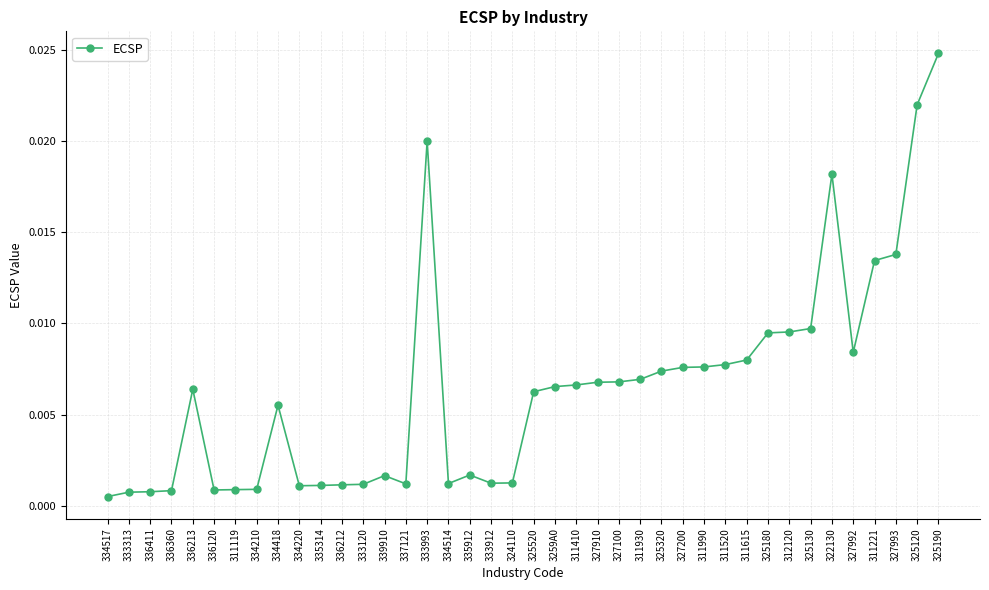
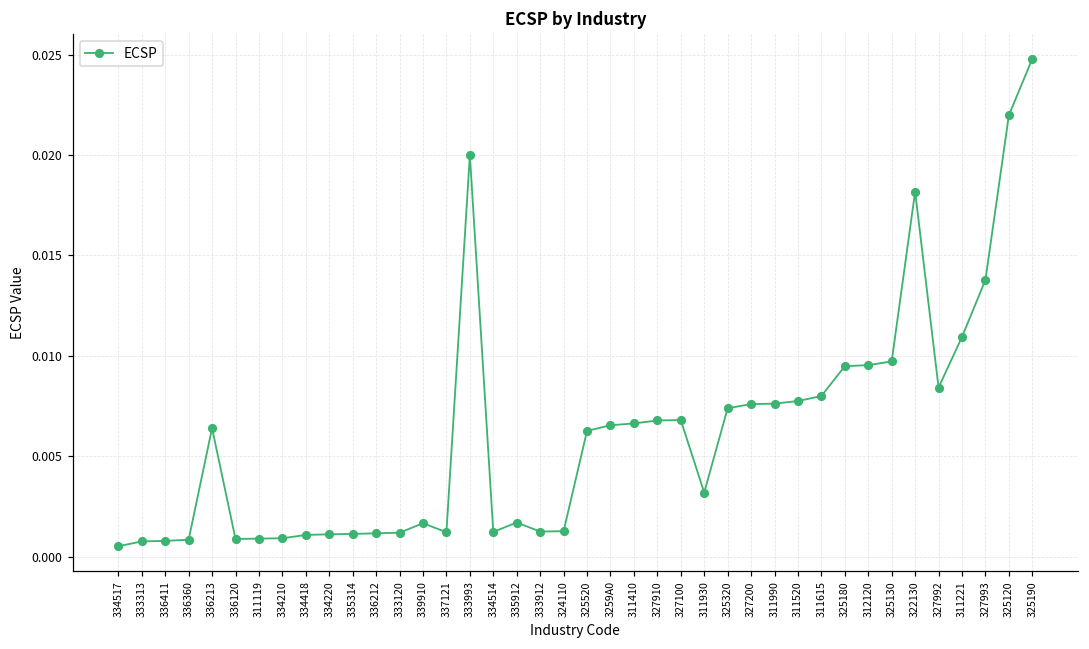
  {
    "334517": 0.0005,
    "333313": 0.0008,
    "336411": 0.0008,
    "336360": 0.0008,
    "336213": 0.0064,
    "336120": 0.0009,
    "311119": 0.0009,
    "334210": 0.0009,
-   "334418": 0.0055,
+   "334418": 0.0011,
    "334220": 0.0011,
    "335314": 0.0011,
    "336212": 0.0012,
    "333120": 0.0012,
    "339910": 0.0017,
    "337121": 0.0012,
    "333993": 0.0200,
    "334514": 0.0012,
    "335912": 0.0017,
    "333912": 0.0012,
    "324110": 0.0013,
    "325520": 0.0063,
    "3259A0": 0.0065,
    "311410": 0.0066,
    "327910": 0.0068,
    "327100": 0.0068,
-   "311930": 0.0069,
+   "311930": 0.0032,
    "325320": 0.0074,
    "327200": 0.0076,
    "311990": 0.0076,
    "311520": 0.0077,
    "311615": 0.0080,
    "325180": 0.0095,
    "312120": 0.0095,
    "325130": 0.0097,
    "322130": 0.0182,
    "327992": 0.0084,
-   "311221": 0.0134,
+   "311221": 0.0109,
    "327993": 0.0138,
    "325120": 0.0220,
    "325190": 0.0248
  }
